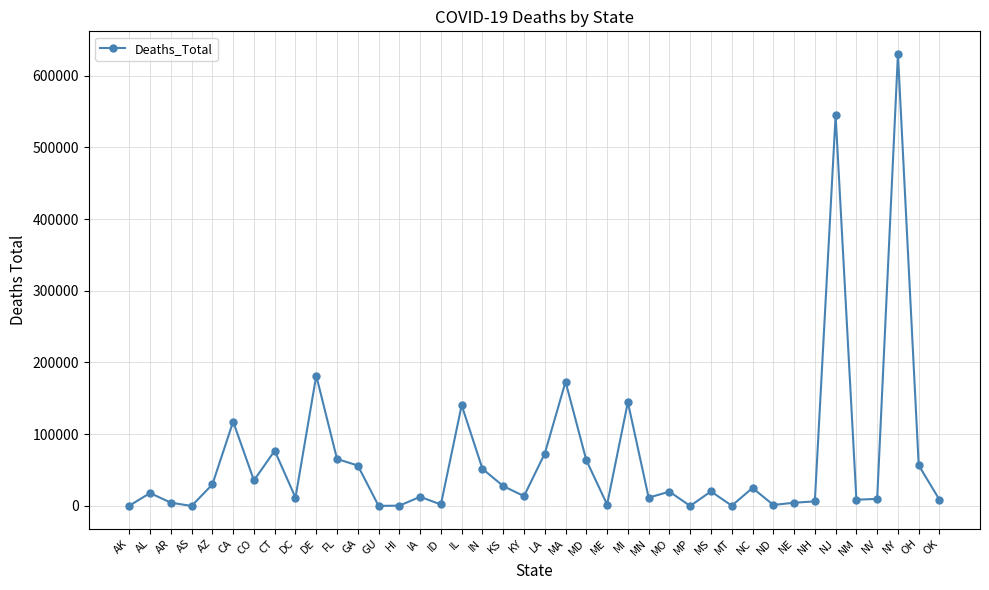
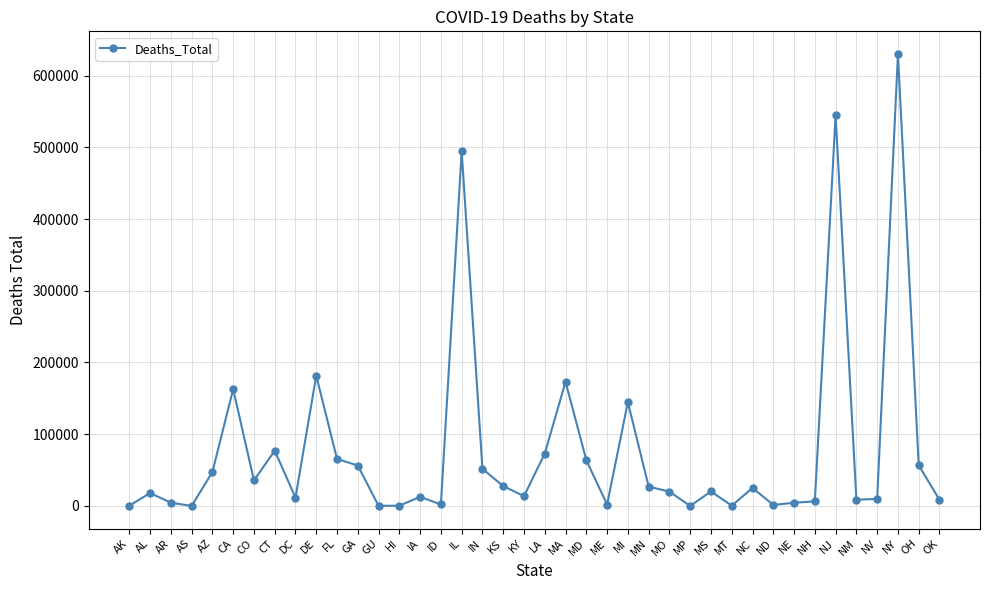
  {
    "AK": 0,
    "AL": 20000,
    "AR": 0,
    "AS": 0,
-   "AZ": 30000,
-   "CA": 120000,
+   "AZ": 50000,
+   "CA": 160000,
    "CO": 40000,
    "CT": 80000,
    "DC": 10000,
    "DE": 180000,
    "FL": 70000,
    "GA": 60000,
    "GU": 0,
    "HI": 0,
    "IA": 10000,
    "ID": 0,
-   "IL": 140000,
+   "IL": 490000,
    "IN": 50000,
    "KS": 30000,
    "KY": 10000,
    "LA": 70000,
    "MA": 170000,
    "MD": 60000,
    "ME": 0,
    "MI": 140000,
-   "MN": 10000,
+   "MN": 30000,
    "MO": 20000,
    "MP": 0,
    "MS": 20000,
    "MT": 0,
    "NC": 30000,
    "ND": 0,
    "NE": 0,
    "NH": 10000,
    "NJ": 540000,
    "NM": 10000,
    "NV": 10000,
    "NY": 630000,
    "OH": 60000,
    "OK": 10000
  }
